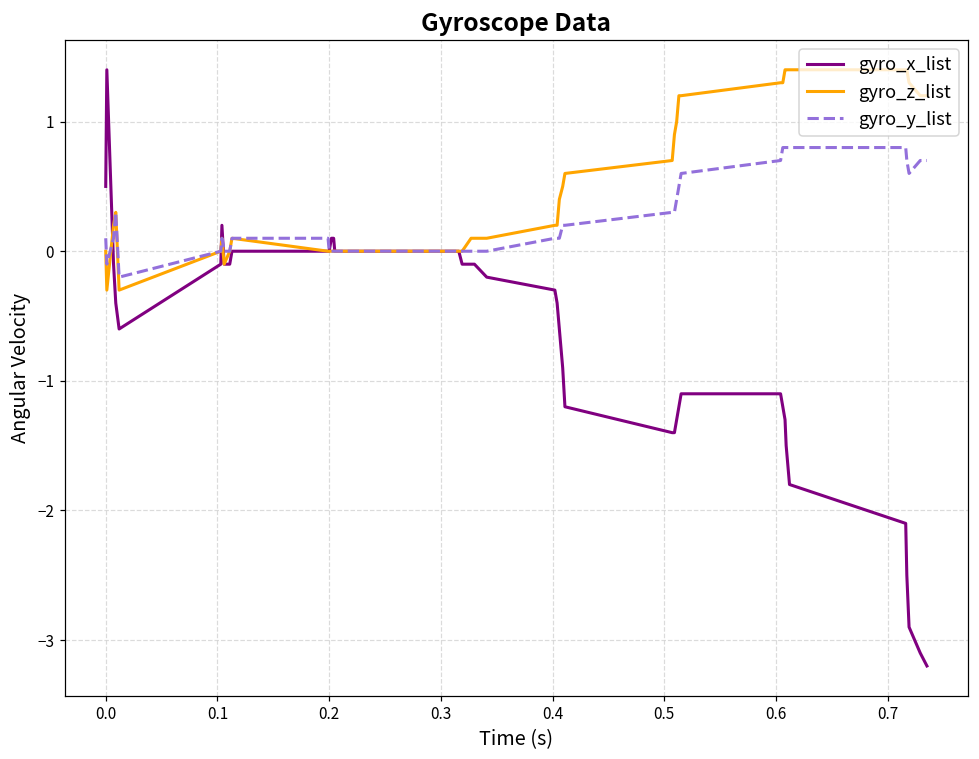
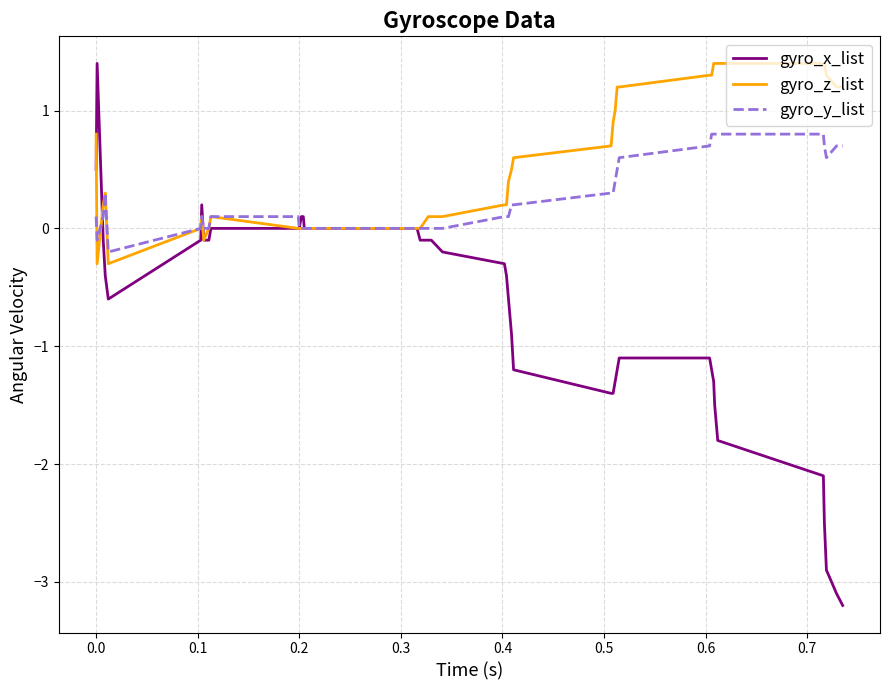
  {
    "gyro_x_list": {
      "0.0": 0.5
    },
    "gyro_z_list": {
-     "0.0": 0.0
+     "0.0": 0.8
    },
    "gyro_y_list": {
      "0.0": 0.1
    }
  }
